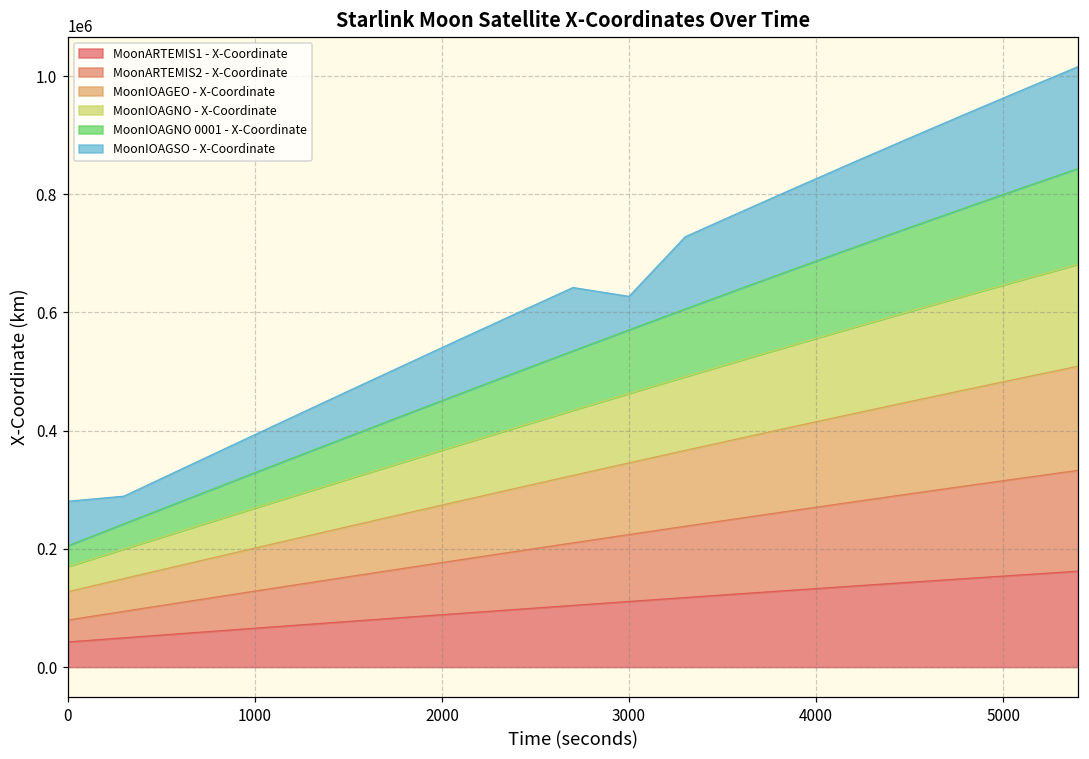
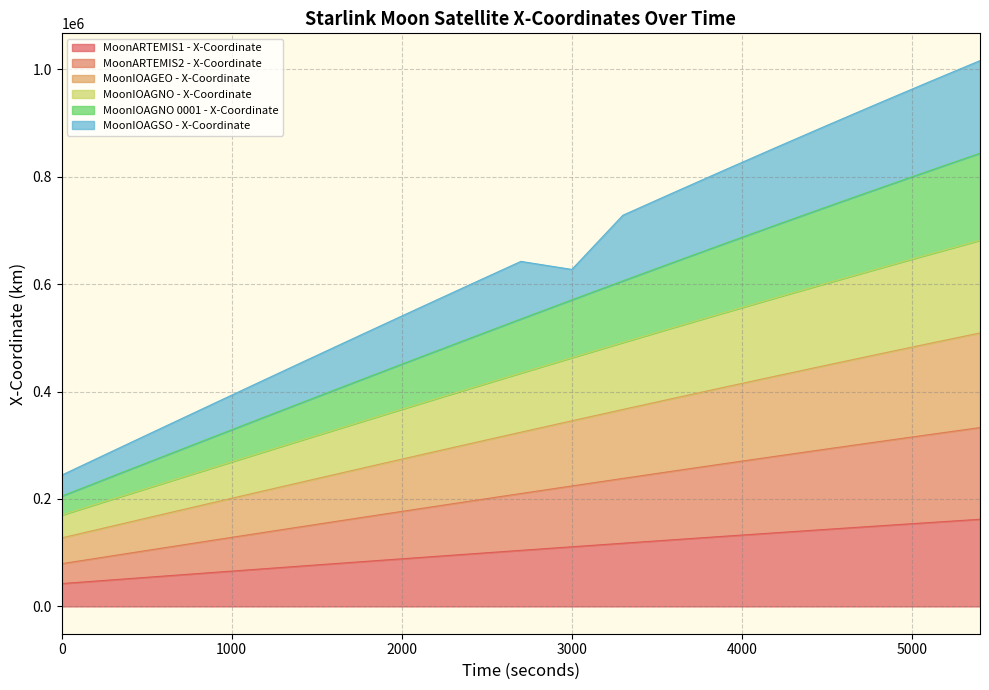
  {
    "MoonIOAGNO 0001 - X-Coordinate": {
      "0": 40000,
      "3000": 110000
    },
    "MoonIOAGSO - X-Coordinate": {
-     "0": 80000,
+     "0": 40000,
      "3000": 60000
    }
  }
